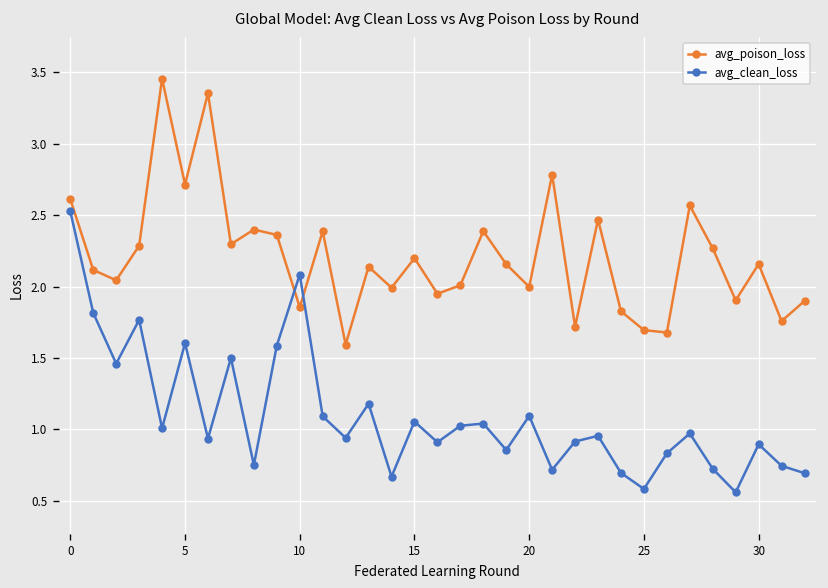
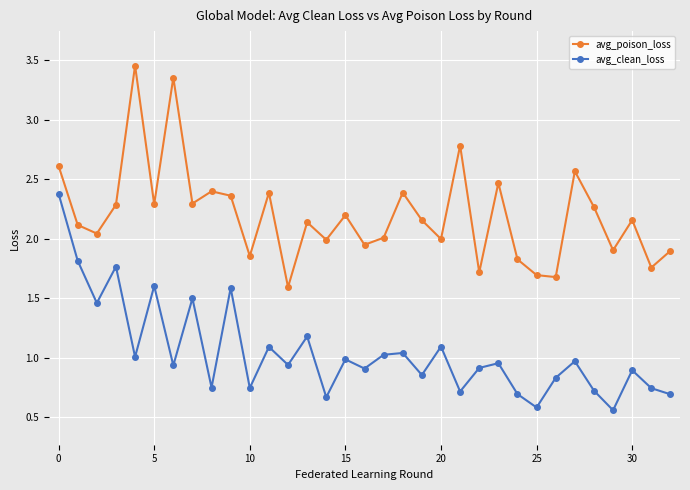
  {
    "avg_poison_loss": {
      "0": 2.61,
-     "5": 2.71,
+     "5": 2.29,
      "10": 1.86,
      "15": 2.20,
      "20": 2.00,
      "25": 1.70,
      "30": 2.16
    },
    "avg_clean_loss": {
-     "0": 2.53,
+     "0": 2.38,
      "5": 1.60,
-     "10": 2.08,
-     "15": 1.06,
+     "10": 0.75,
+     "15": 0.99,
      "20": 1.09,
      "25": 0.58,
      "30": 0.90
    }
  }
